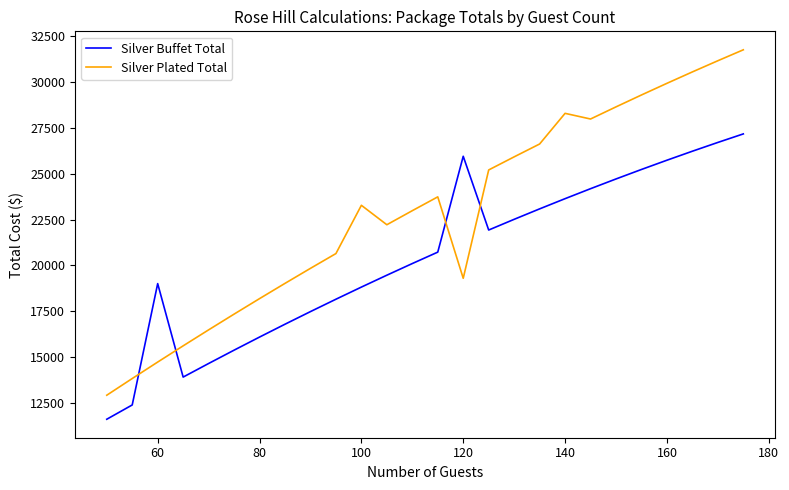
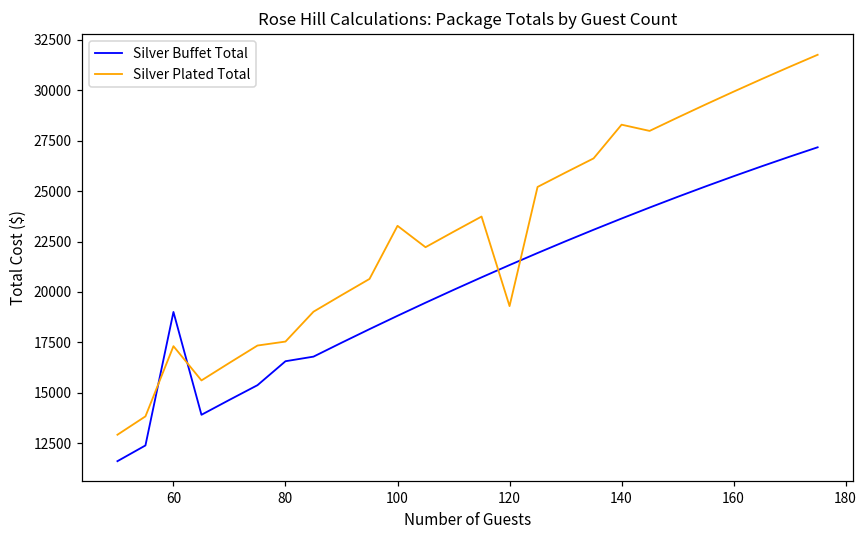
  {
    "Silver Buffet Total": {
      "60": 19000,
-     "80": 16100,
+     "80": 16600,
      "100": 18800,
-     "120": 26000,
+     "120": 21300,
      "140": 23600,
      "160": 25700
    },
    "Silver Plated Total": {
-     "60": 14700,
-     "80": 18200,
+     "60": 17300,
+     "80": 17500,
      "100": 23300,
      "120": 19300,
      "140": 28300,
      "160": 29900
    }
  }
